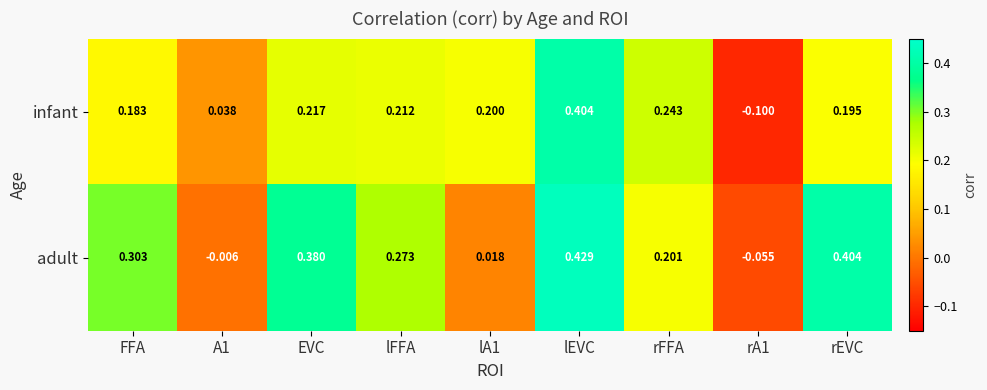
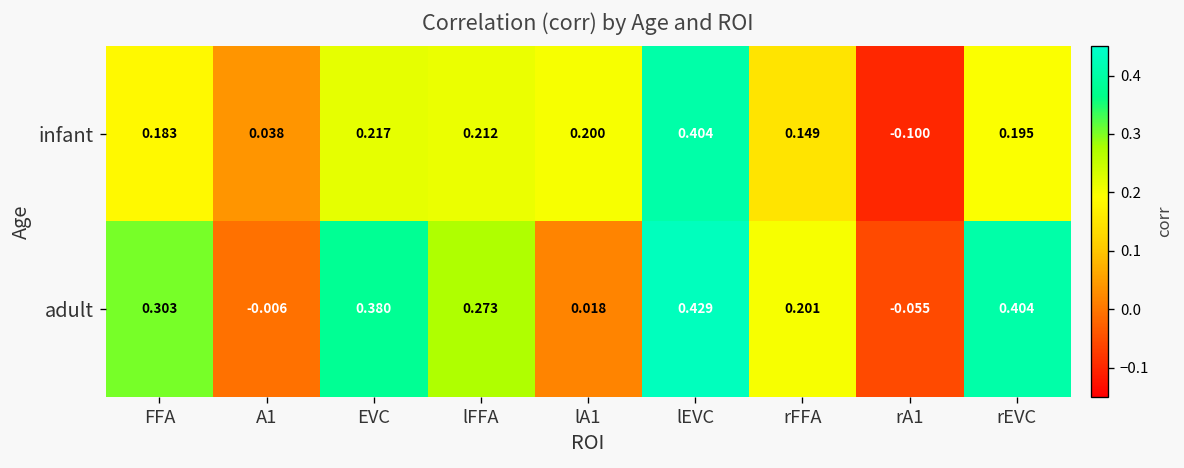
  {
    "infant": {
      "FFA": 0.183,
      "A1": 0.038,
      "EVC": 0.217,
      "lFFA": 0.212,
      "lA1": 0.200,
      "lEVC": 0.404,
-     "rFFA": 0.243,
+     "rFFA": 0.149,
      "rA1": -0.100,
      "rEVC": 0.195
    },
    "adult": {
      "FFA": 0.303,
      "A1": -0.006,
      "EVC": 0.380,
      "lFFA": 0.273,
      "lA1": 0.018,
      "lEVC": 0.429,
      "rFFA": 0.201,
      "rA1": -0.055,
      "rEVC": 0.404
    }
  }
